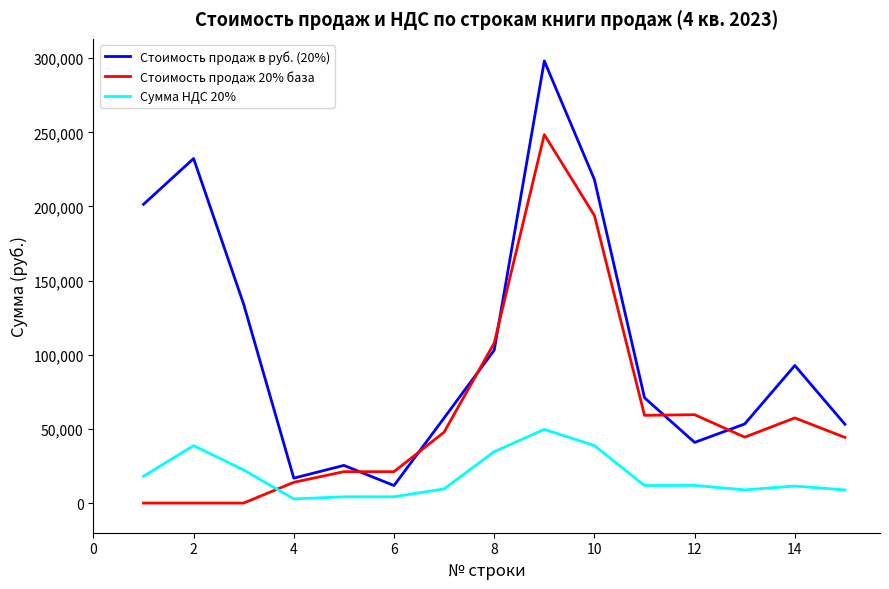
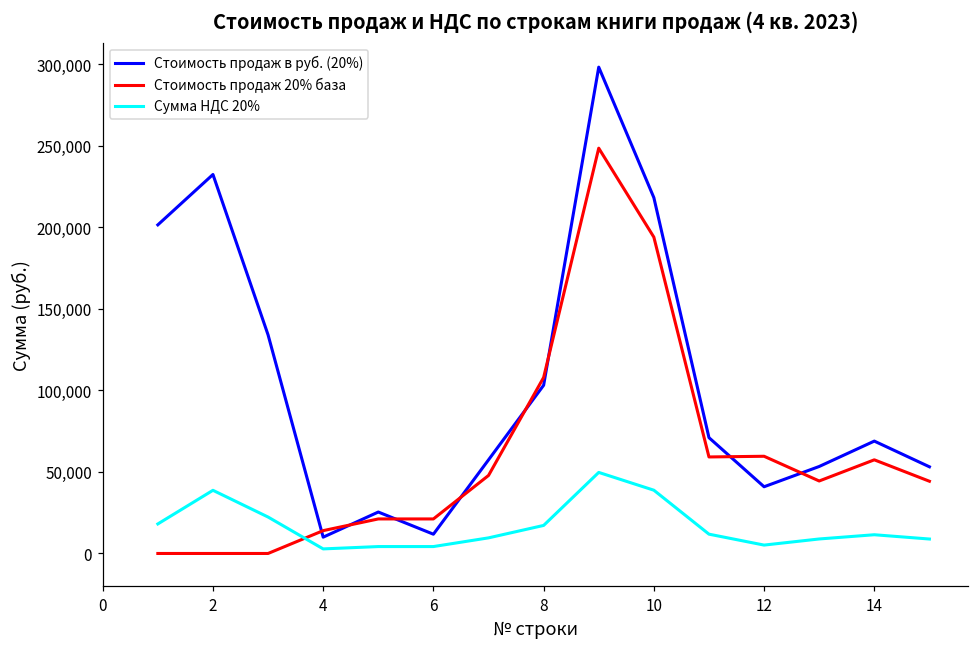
  {
    "Стоимость продаж в руб. (20%)": {
      "2": "232,000",
-     "4": "17,000",
+     "4": "10,000",
      "6": "12,000",
      "8": "103,000",
      "10": "218,000",
      "12": "41,000",
-     "14": "93,000"
+     "14": "69,000"
    },
    "Стоимость продаж 20% база": {
      "2": "0",
      "4": "14,000",
      "6": "21,000",
      "8": "108,000",
      "10": "194,000",
      "12": "60,000",
      "14": "57,000"
    },
    "Сумма НДС 20%": {
      "2": "39,000",
      "4": "3,000",
      "6": "4,000",
-     "8": "35,000",
+     "8": "17,000",
      "10": "39,000",
-     "12": "12,000",
+     "12": "5,000",
      "14": "11,000"
    }
  }
